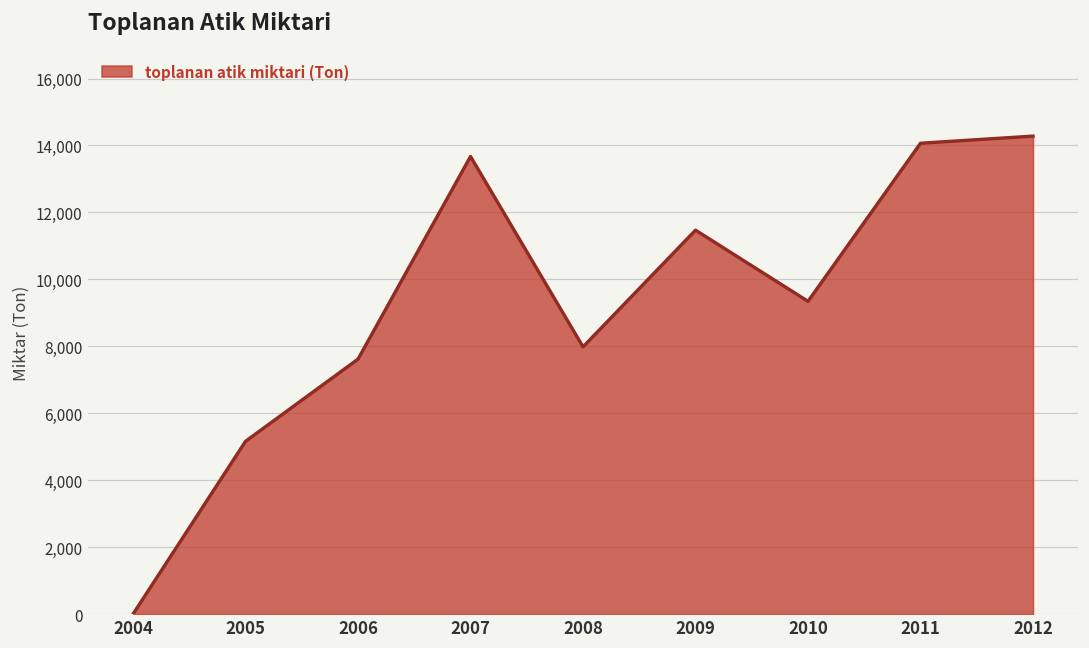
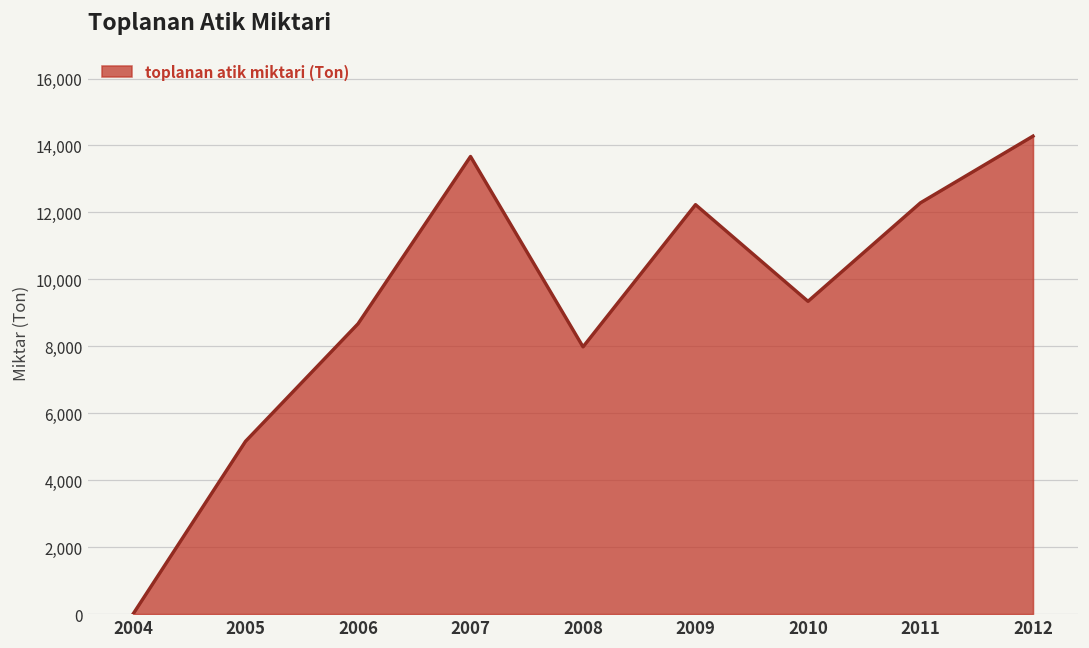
  {
    "2004": "0",
    "2005": "5,200",
-   "2006": "7,600",
+   "2006": "8,700",
    "2007": "13,700",
    "2008": "8,000",
-   "2009": "11,500",
+   "2009": "12,200",
    "2010": "9,300",
-   "2011": "14,100",
+   "2011": "12,300",
    "2012": "14,300"
  }
